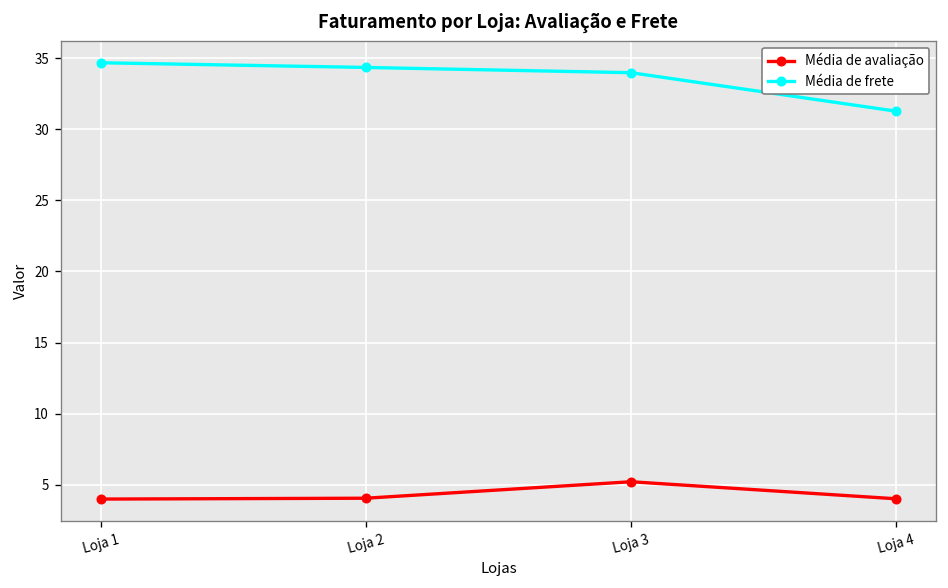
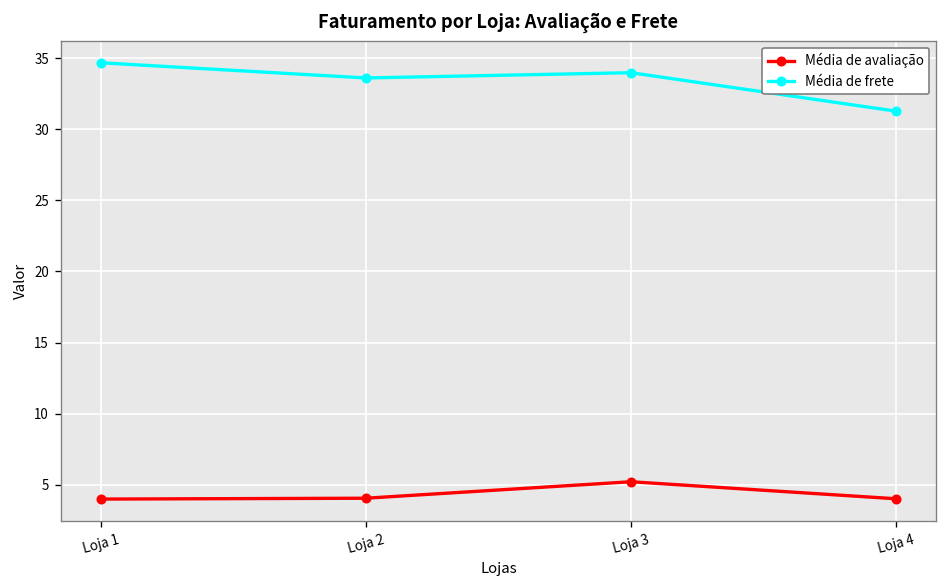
  {
    "Média de avaliação": {
      "Loja 1": 4.0,
      "Loja 2": 4.0,
      "Loja 3": 5.2,
      "Loja 4": 4.0
    },
    "Média de frete": {
      "Loja 1": 34.7,
-     "Loja 2": 34.4,
+     "Loja 2": 33.6,
      "Loja 3": 34.0,
      "Loja 4": 31.3
    }
  }
